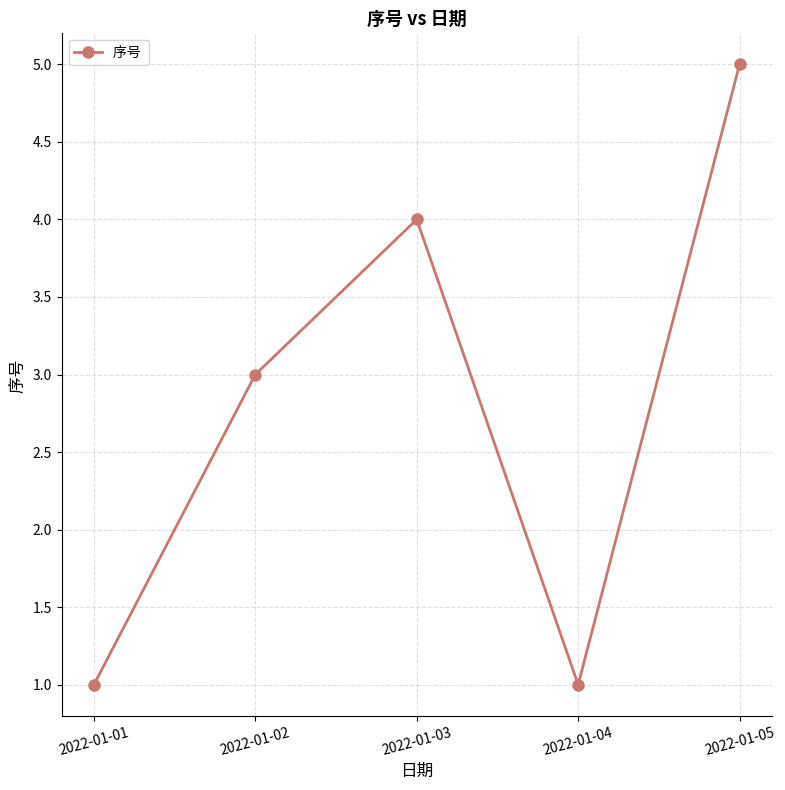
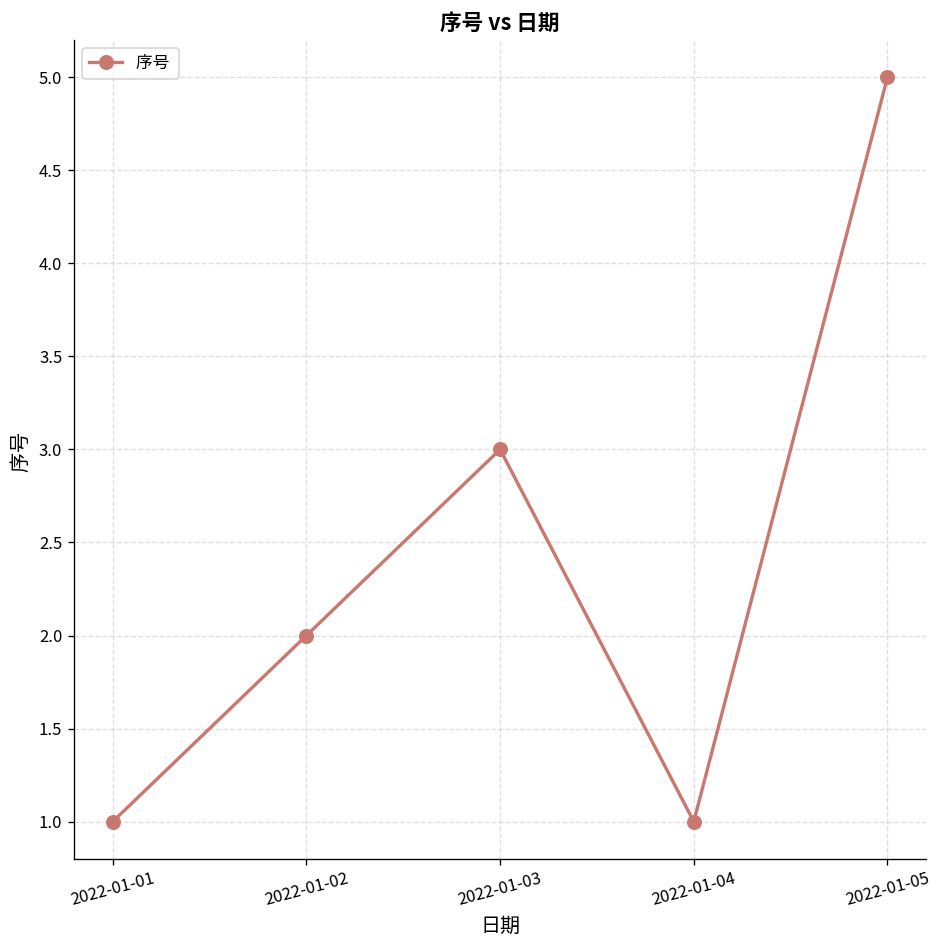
  {
    "2022-01-01": 1,
-   "2022-01-02": 3,
-   "2022-01-03": 4,
+   "2022-01-02": 2,
+   "2022-01-03": 3,
    "2022-01-04": 1,
    "2022-01-05": 5
  }
